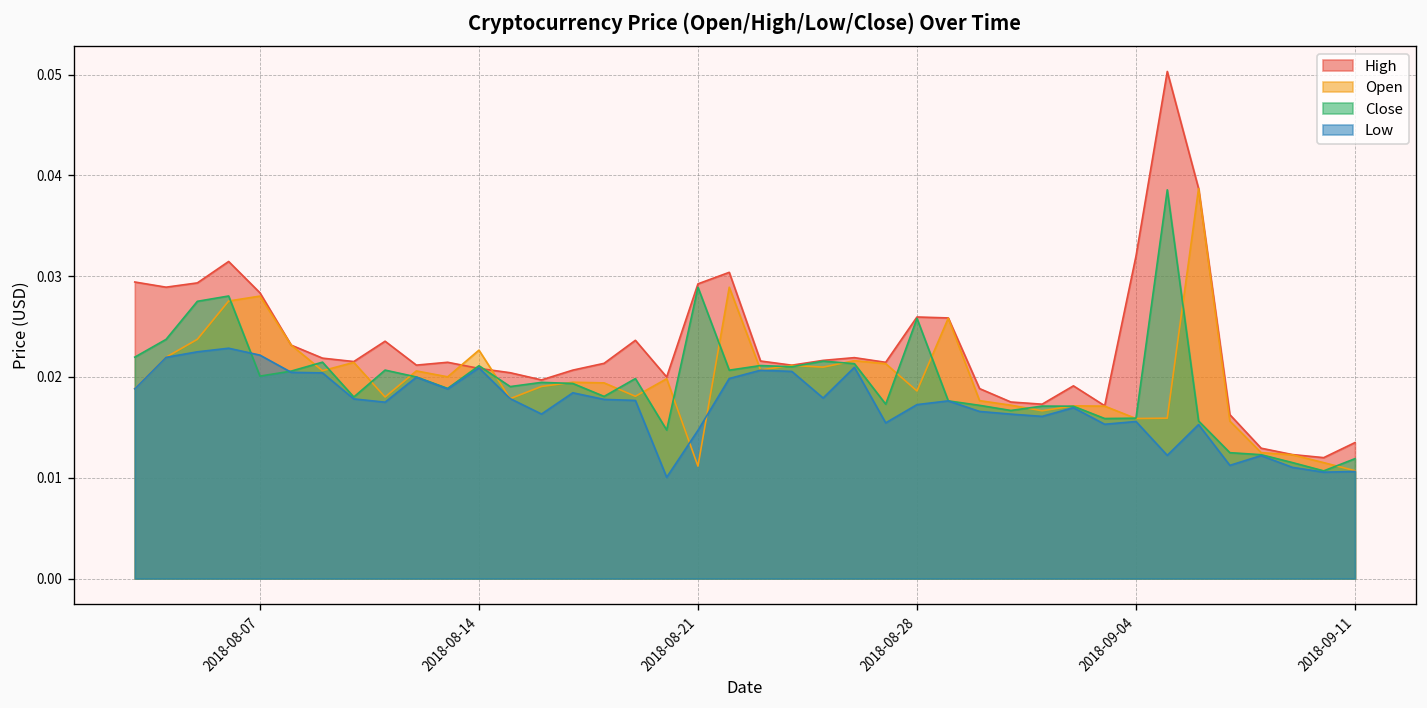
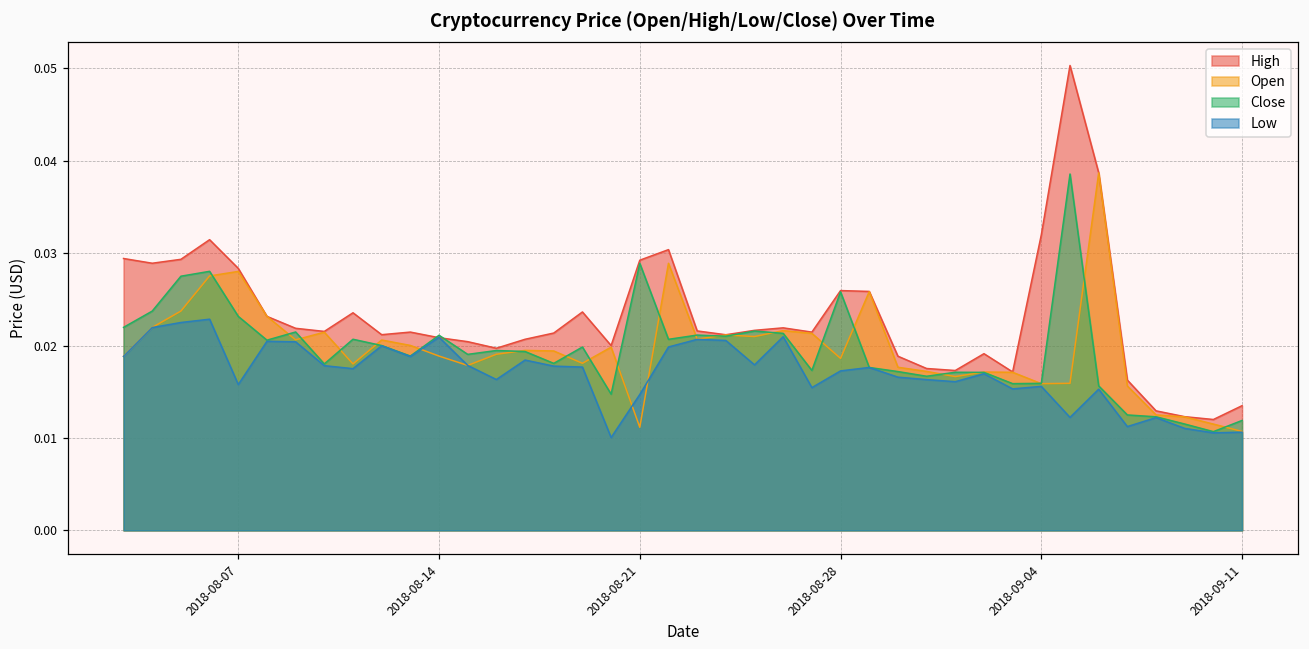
  {
    "High": {
      "2018-08-07": 0.028,
      "2018-08-21": 0.029,
      "2018-09-04": 0.032,
      "2018-09-11": 0.013
    },
    "Open": {
      "2018-08-07": 0.028,
-     "2018-08-14": 0.023,
+     "2018-08-14": 0.019,
      "2018-08-21": 0.011,
      "2018-08-28": 0.019
    },
    "Close": {
-     "2018-08-07": 0.020,
+     "2018-08-07": 0.023,
      "2018-08-21": 0.029,
      "2018-09-11": 0.012
    },
    "Low": {
-     "2018-08-07": 0.022,
+     "2018-08-07": 0.016,
      "2018-08-21": 0.015,
      "2018-08-28": 0.017
    }
  }
